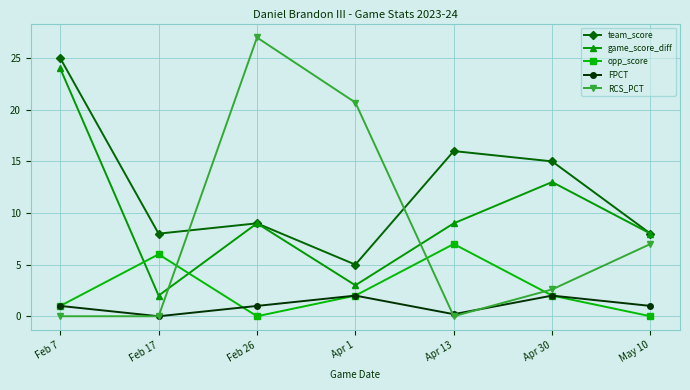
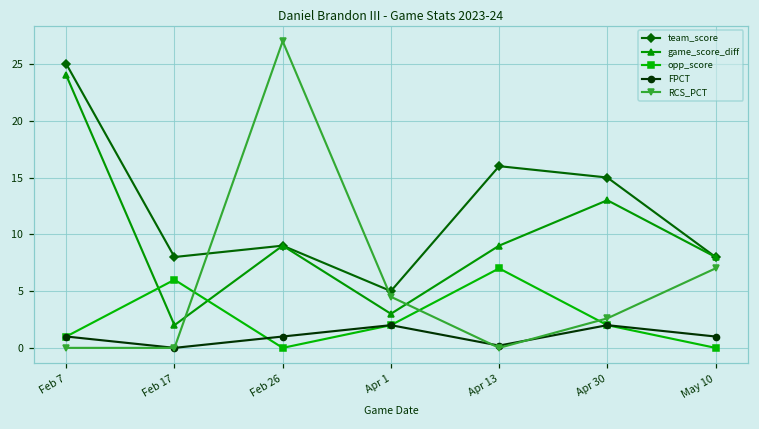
  {
    "RCS_PCT": {
      "Feb 7": 0.0,
      "Feb 26": 27.0,
-     "Apr 1": 20.7,
+     "Apr 1": 4.5,
      "Apr 30": 2.6,
      "May 10": 7.0
    }
  }
